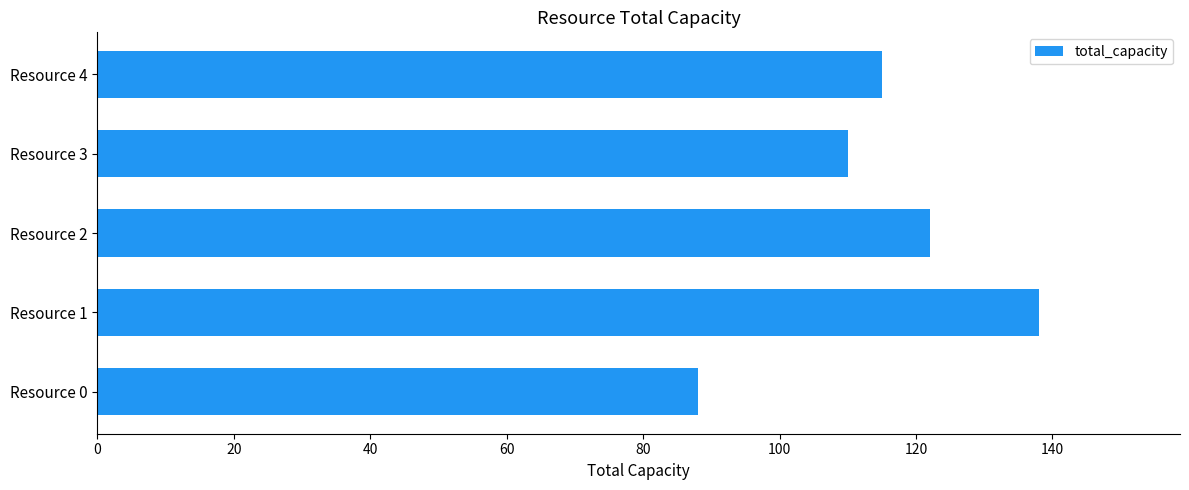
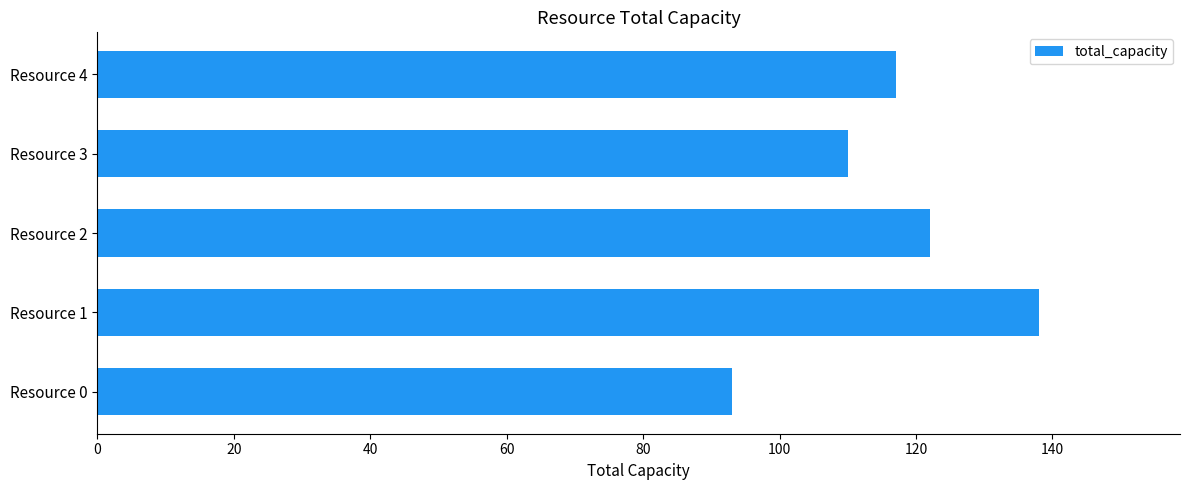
  {
-   "Resource 4": 115,
+   "Resource 4": 117,
    "Resource 3": 110,
    "Resource 2": 122,
    "Resource 1": 138,
-   "Resource 0": 88
+   "Resource 0": 93
  }
